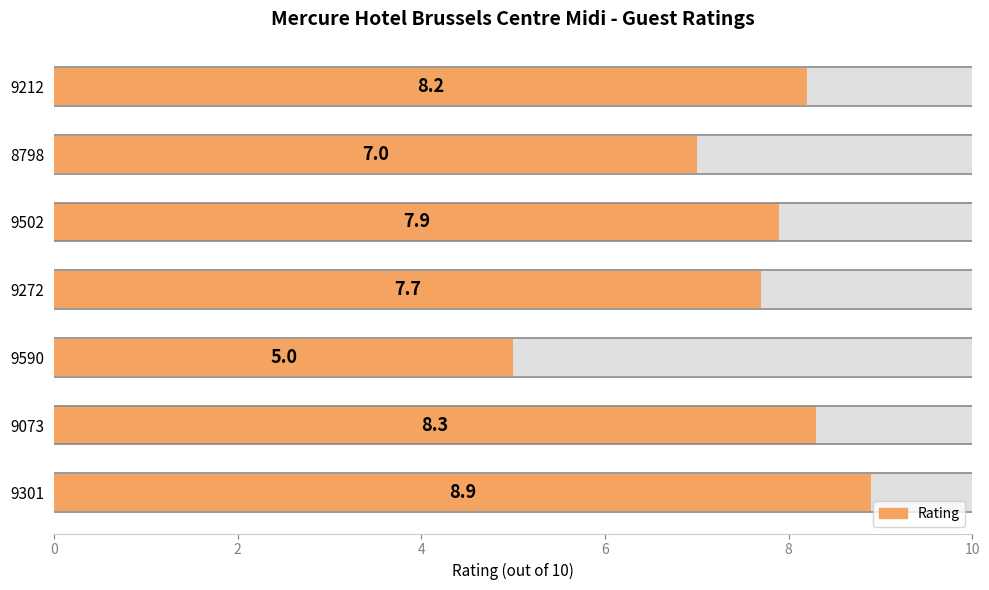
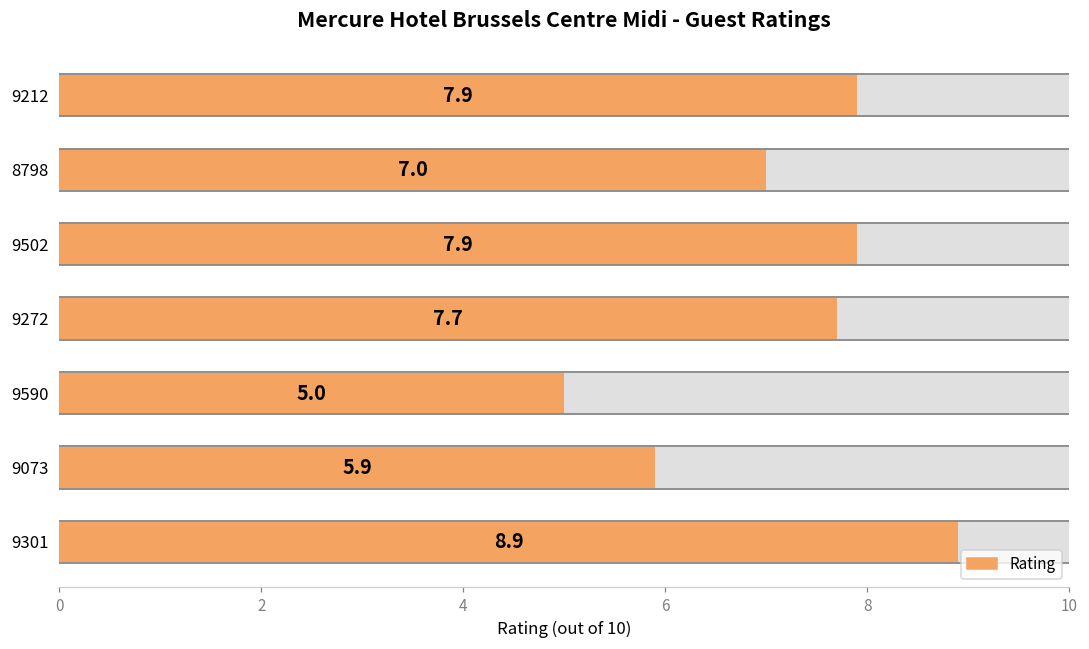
  {
    "Rating": {
-     "9212": 8.2,
-     "9073": 8.3
+     "9212": 7.9,
+     "9073": 5.9
    }
  }
